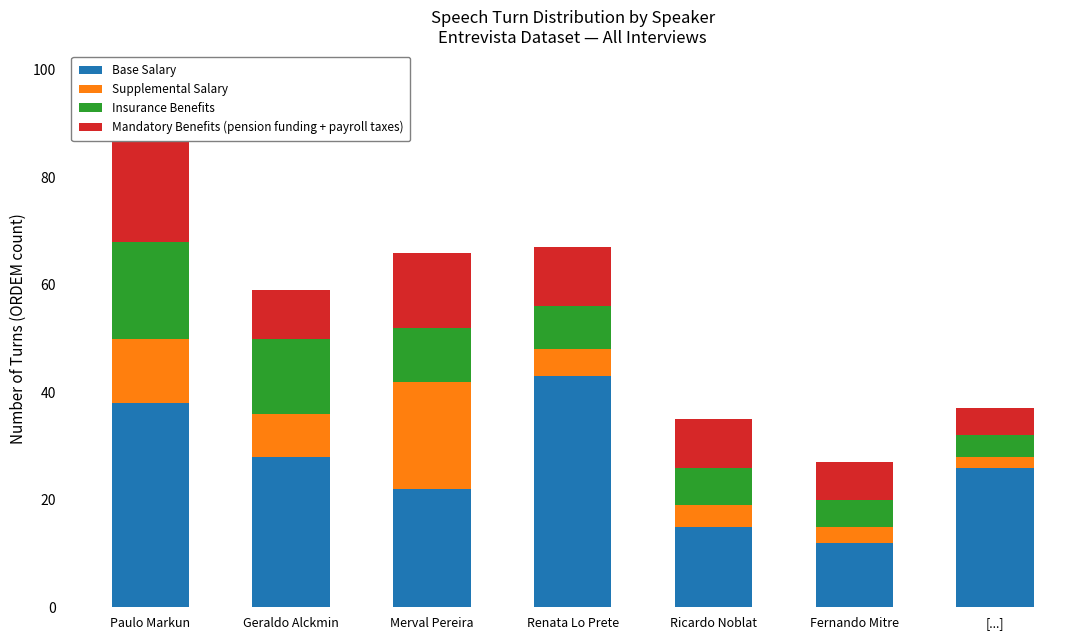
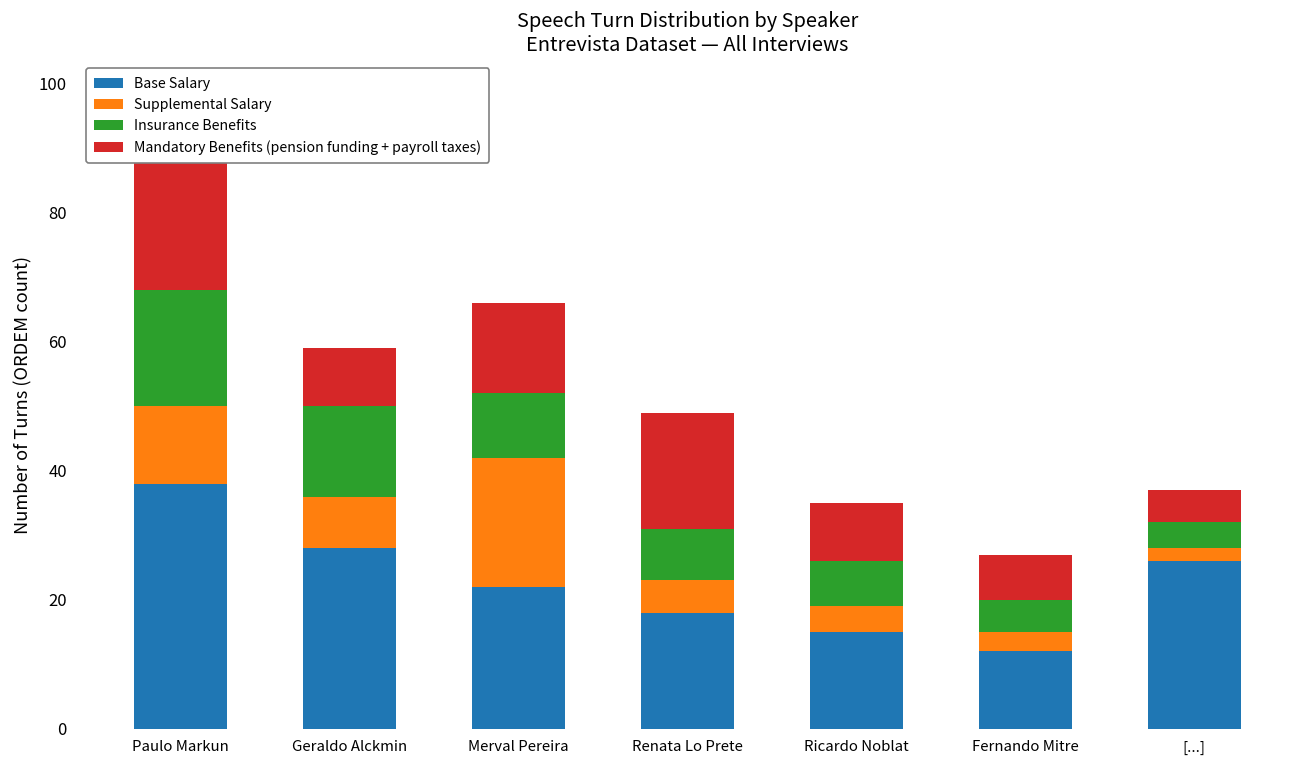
  {
    "Base Salary": {
      "Paulo Markun": 38,
      "Geraldo Alckmin": 28,
      "Merval Pereira": 22,
-     "Renata Lo Prete": 43,
+     "Renata Lo Prete": 18,
      "Ricardo Noblat": 15,
      "Fernando Mitre": 12,
      "[...]": 26
    },
    "Supplemental Salary": {
      "Paulo Markun": 12,
      "Geraldo Alckmin": 8,
      "Merval Pereira": 20,
      "Renata Lo Prete": 5,
      "Ricardo Noblat": 4,
      "Fernando Mitre": 3,
      "[...]": 2
    },
    "Insurance Benefits": {
      "Paulo Markun": 18,
      "Geraldo Alckmin": 14,
      "Merval Pereira": 10,
      "Renata Lo Prete": 8,
      "Ricardo Noblat": 7,
      "Fernando Mitre": 5,
      "[...]": 4
    },
    "Mandatory Benefits (pension funding + payroll taxes)": {
      "Geraldo Alckmin": 9,
      "Merval Pereira": 14,
-     "Renata Lo Prete": 11,
+     "Renata Lo Prete": 18,
      "Ricardo Noblat": 9,
      "Fernando Mitre": 7,
      "[...]": 5
    }
  }
